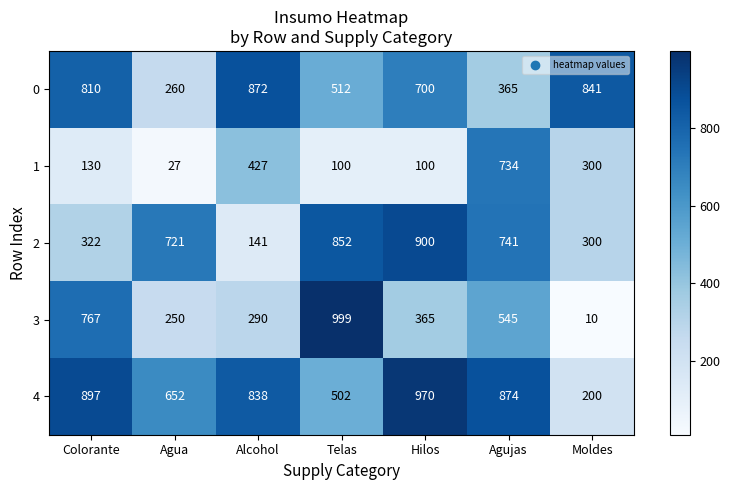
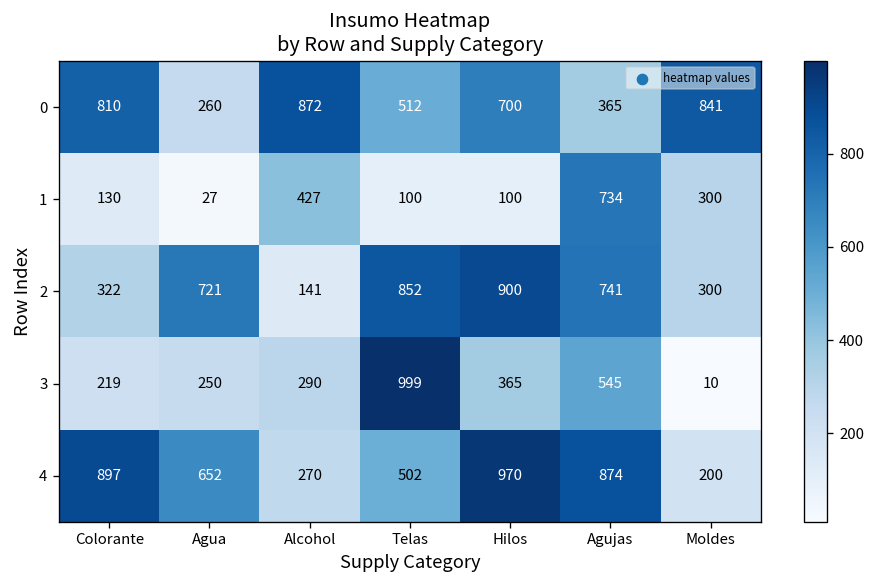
  {
    "0": {
      "Colorante": 810,
      "Agua": 260,
      "Alcohol": 872,
      "Telas": 512,
      "Hilos": 700,
      "Agujas": 365,
      "Moldes": 841
    },
    "1": {
      "Colorante": 130,
      "Agua": 27,
      "Alcohol": 427,
      "Telas": 100,
      "Hilos": 100,
      "Agujas": 734,
      "Moldes": 300
    },
    "2": {
      "Colorante": 322,
      "Agua": 721,
      "Alcohol": 141,
      "Telas": 852,
      "Hilos": 900,
      "Agujas": 741,
      "Moldes": 300
    },
    "3": {
-     "Colorante": 767,
+     "Colorante": 219,
      "Agua": 250,
      "Alcohol": 290,
      "Telas": 999,
      "Hilos": 365,
      "Agujas": 545,
      "Moldes": 10
    },
    "4": {
      "Colorante": 897,
      "Agua": 652,
-     "Alcohol": 838,
+     "Alcohol": 270,
      "Telas": 502,
      "Hilos": 970,
      "Agujas": 874,
      "Moldes": 200
    }
  }
